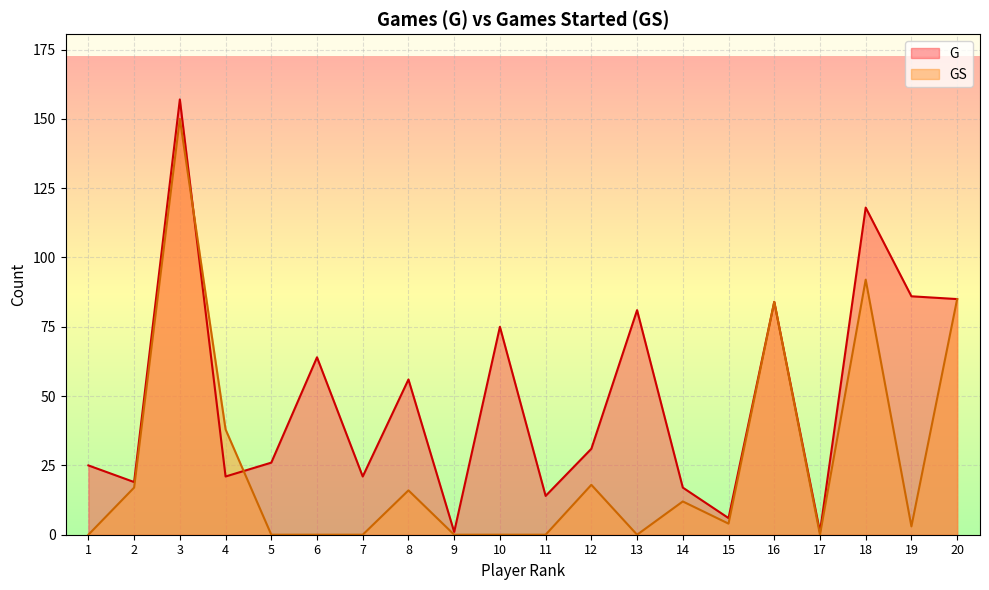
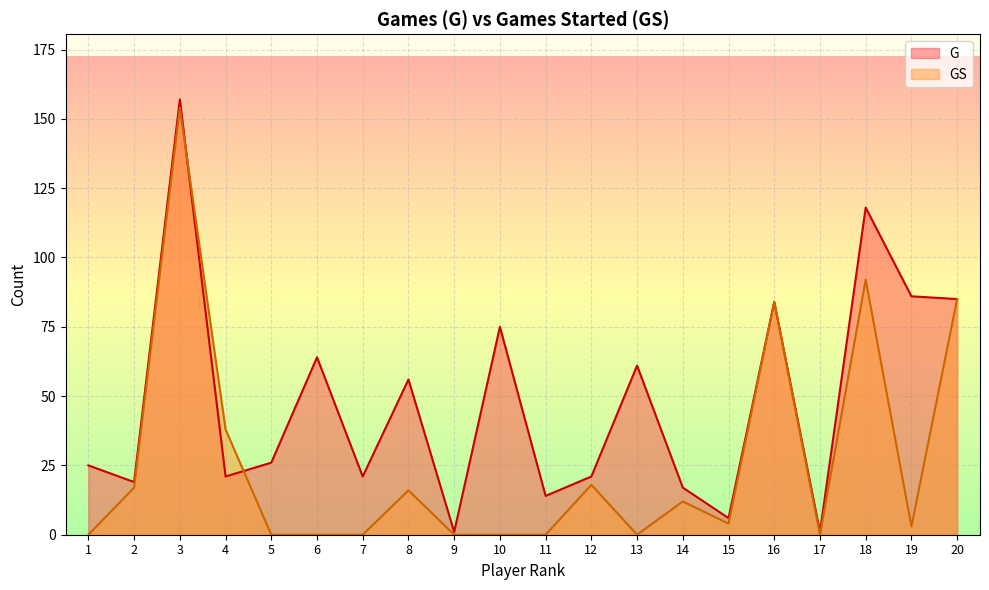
  {
    "G": {
      "1": 25,
      "2": 19,
      "3": 157,
      "4": 21,
      "5": 26,
      "6": 64,
      "7": 21,
      "8": 56,
      "9": 1,
      "10": 75,
      "11": 14,
-     "12": 31,
-     "13": 81,
+     "12": 21,
+     "13": 61,
      "14": 17,
      "15": 6,
      "17": 1,
      "18": 118,
      "19": 86
    },
    "GS": {
      "1": 0,
      "2": 17,
-     "3": 150,
+     "3": 154,
      "4": 38,
      "5": 0,
      "6": 0,
      "7": 0,
      "8": 16,
      "9": 0,
      "10": 0,
      "11": 0,
      "12": 18,
      "13": 0,
      "14": 12,
      "15": 4,
      "17": 0,
      "18": 92,
      "19": 3
    }
  }
